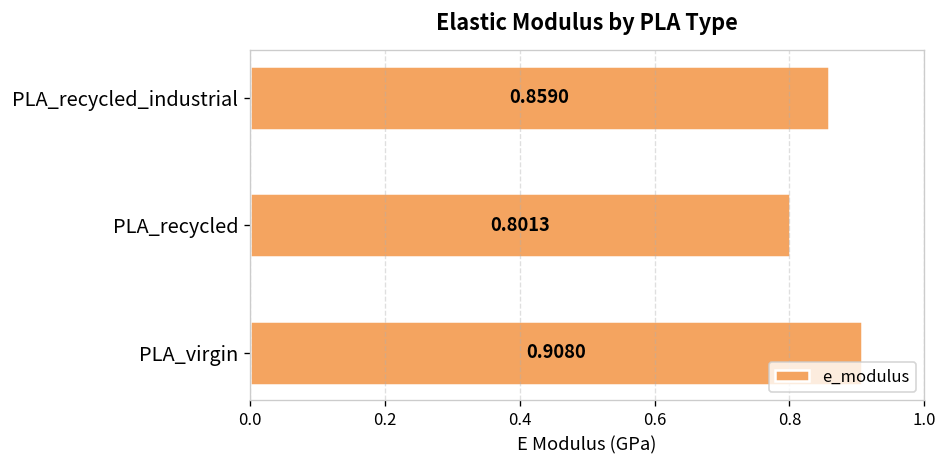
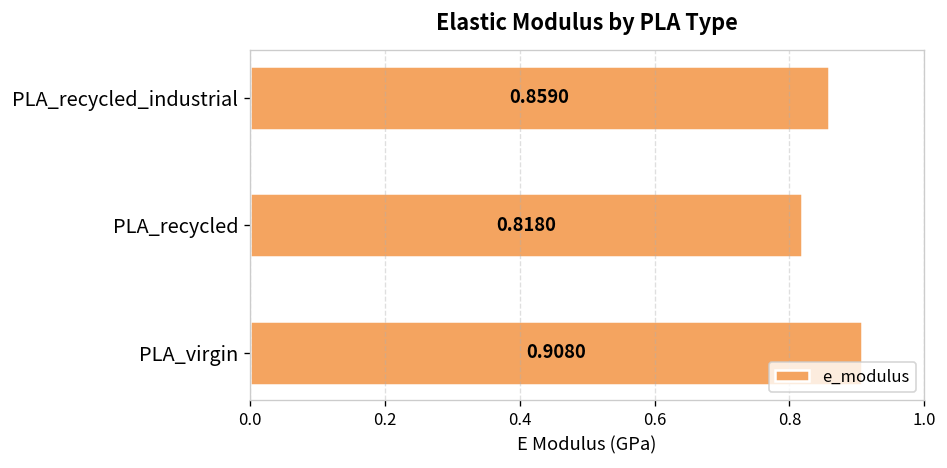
  {
    "PLA_recycled_industrial": 0.8590,
-   "PLA_recycled": 0.8013,
+   "PLA_recycled": 0.8180,
    "PLA_virgin": 0.9080
  }
